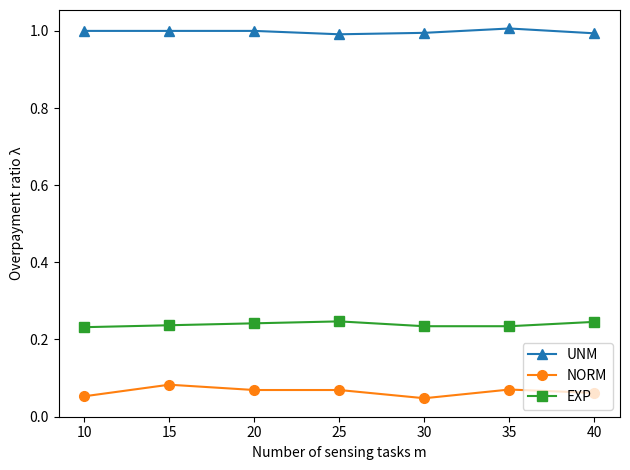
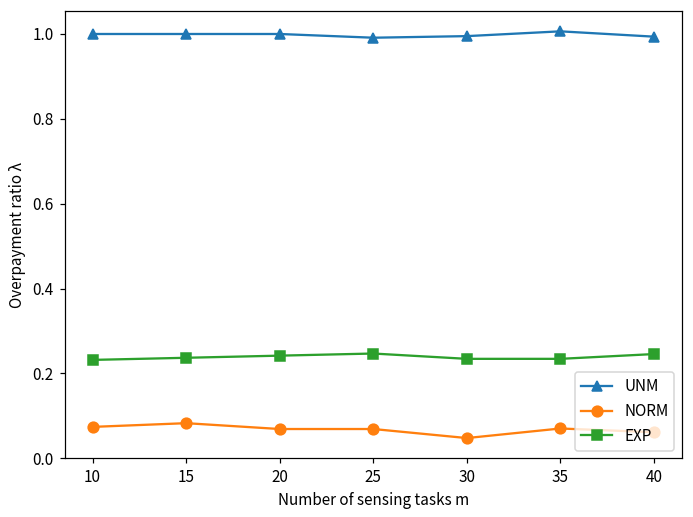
  {
    "UNM": {
      "10": 1.00,
      "15": 1.00,
      "20": 1.00,
      "25": 0.99,
      "30": 0.99,
      "35": 1.01,
      "40": 0.99
    },
    "NORM": {
-     "10": 0.05,
+     "10": 0.07,
      "15": 0.08,
      "20": 0.07,
      "25": 0.07,
      "30": 0.05,
      "35": 0.07
    },
    "EXP": {
      "10": 0.23,
      "15": 0.24,
      "20": 0.24,
      "25": 0.25,
      "30": 0.23,
      "35": 0.23,
      "40": 0.25
    }
  }
